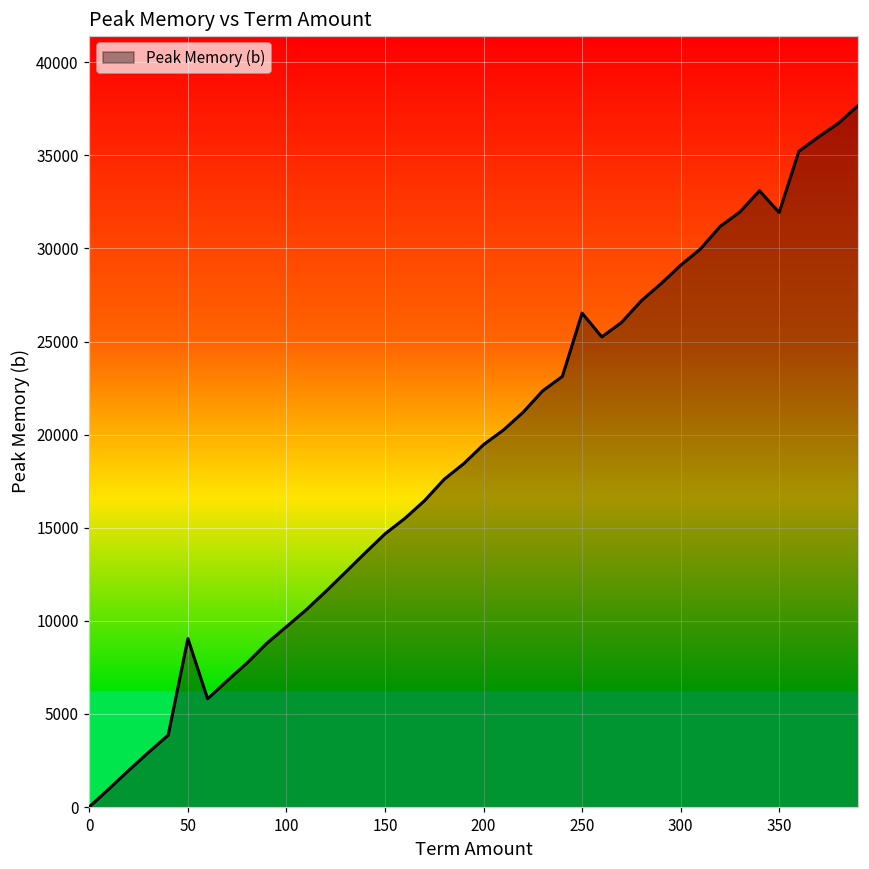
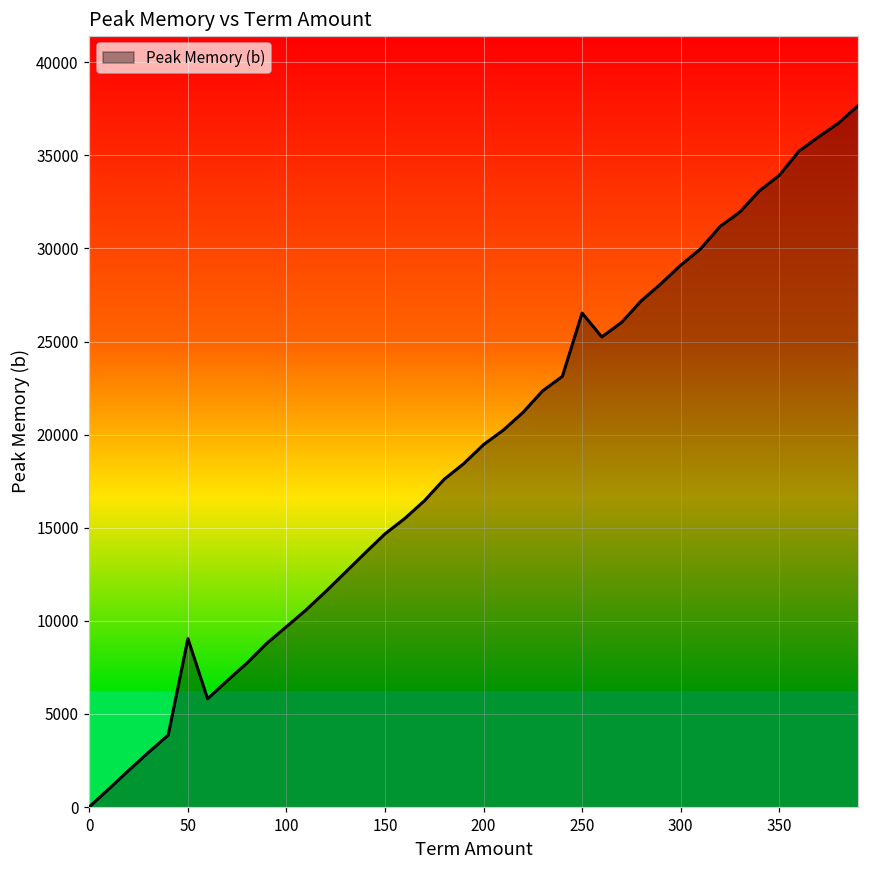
  {
    "0": 0,
    "50": 9000,
    "100": 9700,
    "150": 14700,
    "200": 19500,
    "250": 26500,
    "300": 29100,
-   "350": 31900
+   "350": 33900
  }
